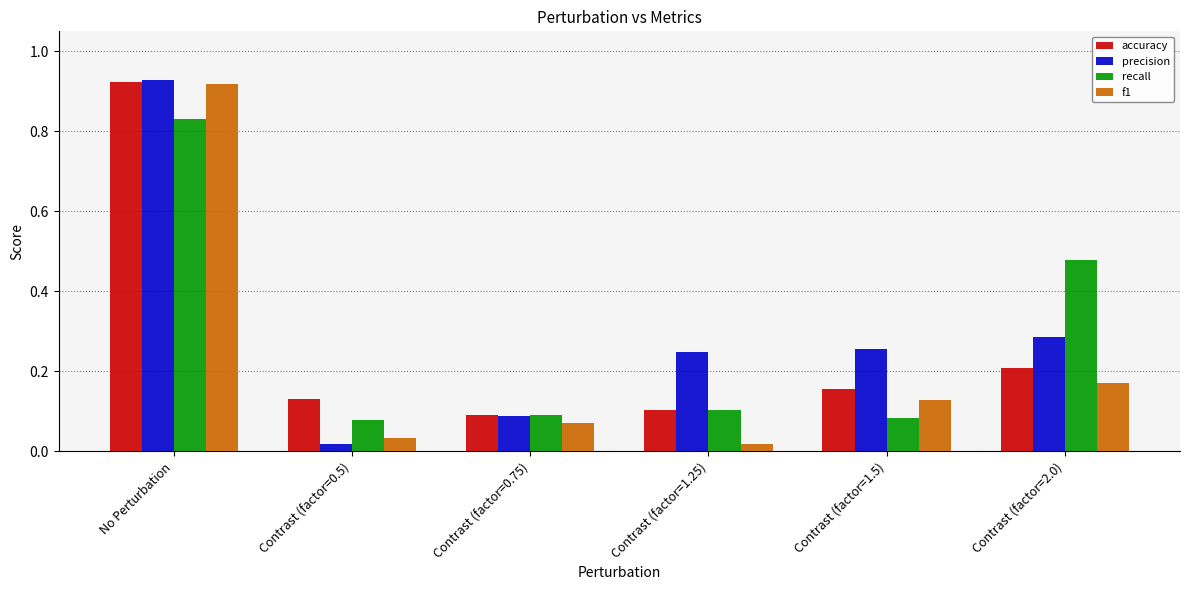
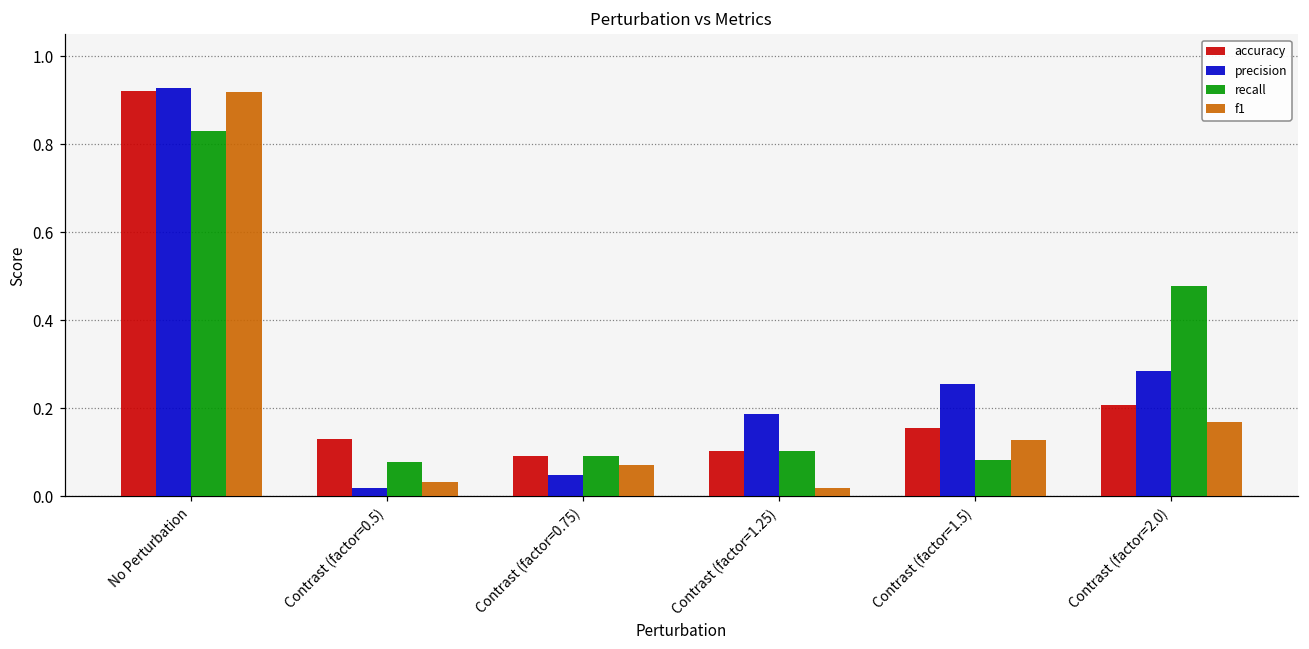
  {
    "accuracy": {
      "No Perturbation": 0.92,
      "Contrast (factor=0.5)": 0.13,
      "Contrast (factor=0.75)": 0.09,
      "Contrast (factor=1.25)": 0.10,
      "Contrast (factor=1.5)": 0.16,
      "Contrast (factor=2.0)": 0.21
    },
    "precision": {
      "No Perturbation": 0.93,
      "Contrast (factor=0.5)": 0.02,
-     "Contrast (factor=0.75)": 0.09,
-     "Contrast (factor=1.25)": 0.25,
+     "Contrast (factor=0.75)": 0.05,
+     "Contrast (factor=1.25)": 0.19,
      "Contrast (factor=1.5)": 0.26,
      "Contrast (factor=2.0)": 0.29
    },
    "recall": {
      "No Perturbation": 0.83,
      "Contrast (factor=0.5)": 0.08,
      "Contrast (factor=0.75)": 0.09,
      "Contrast (factor=1.25)": 0.10,
      "Contrast (factor=1.5)": 0.08,
      "Contrast (factor=2.0)": 0.48
    },
    "f1": {
      "No Perturbation": 0.92,
      "Contrast (factor=0.5)": 0.03,
      "Contrast (factor=0.75)": 0.07,
      "Contrast (factor=1.25)": 0.02,
      "Contrast (factor=1.5)": 0.13,
      "Contrast (factor=2.0)": 0.17
    }
  }
